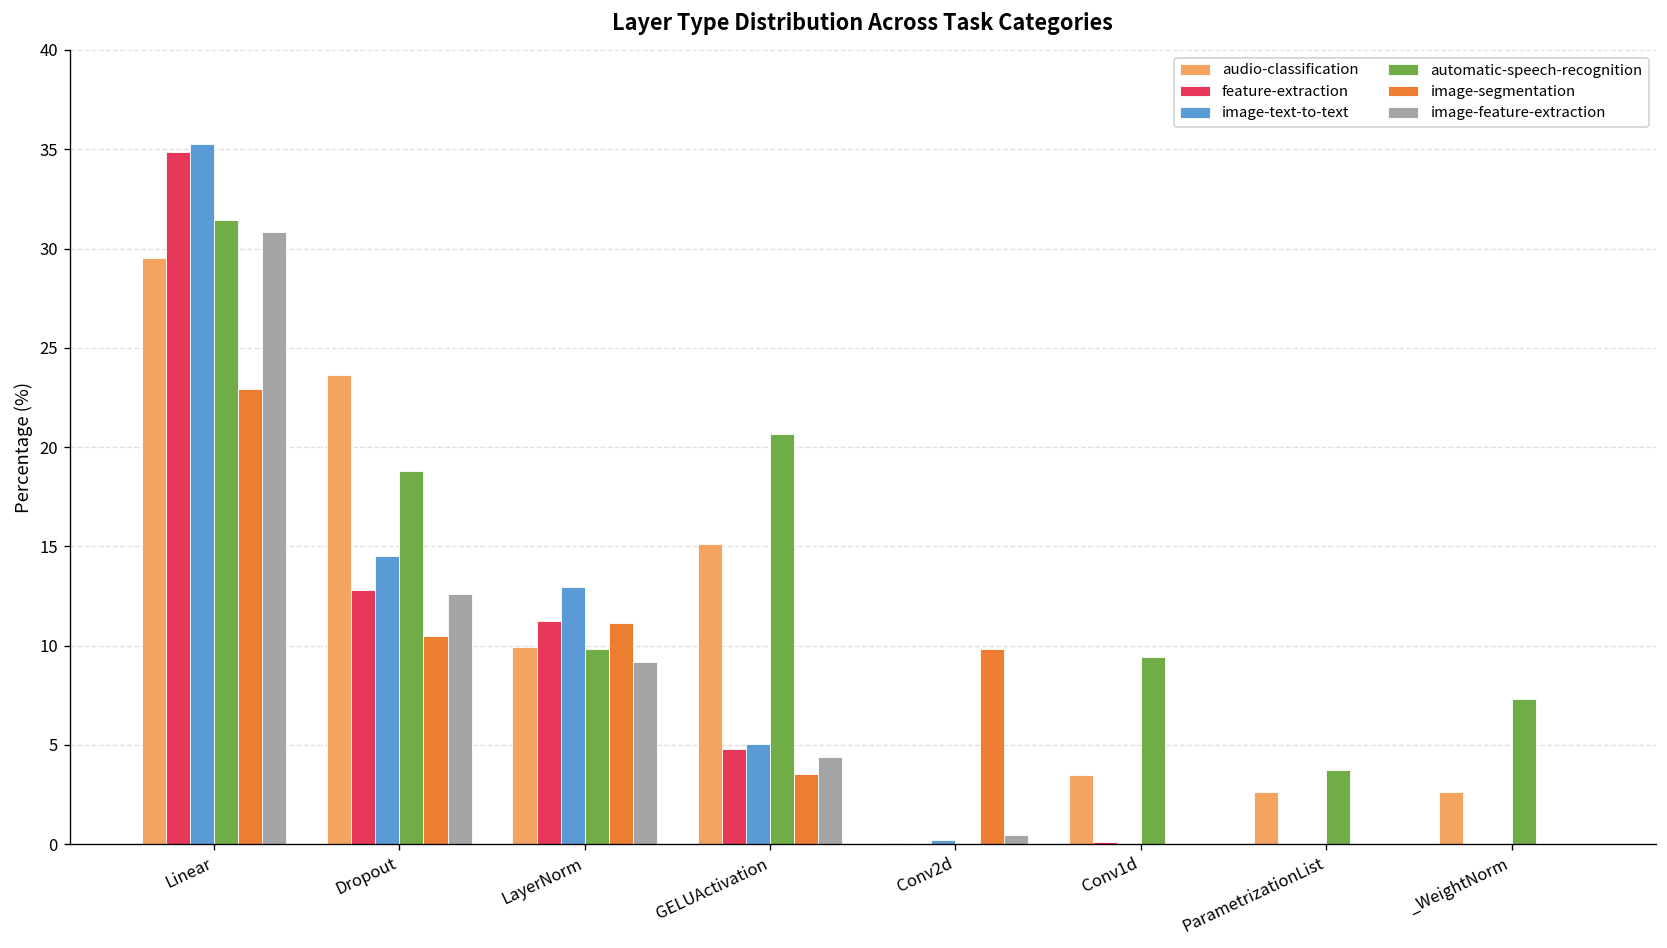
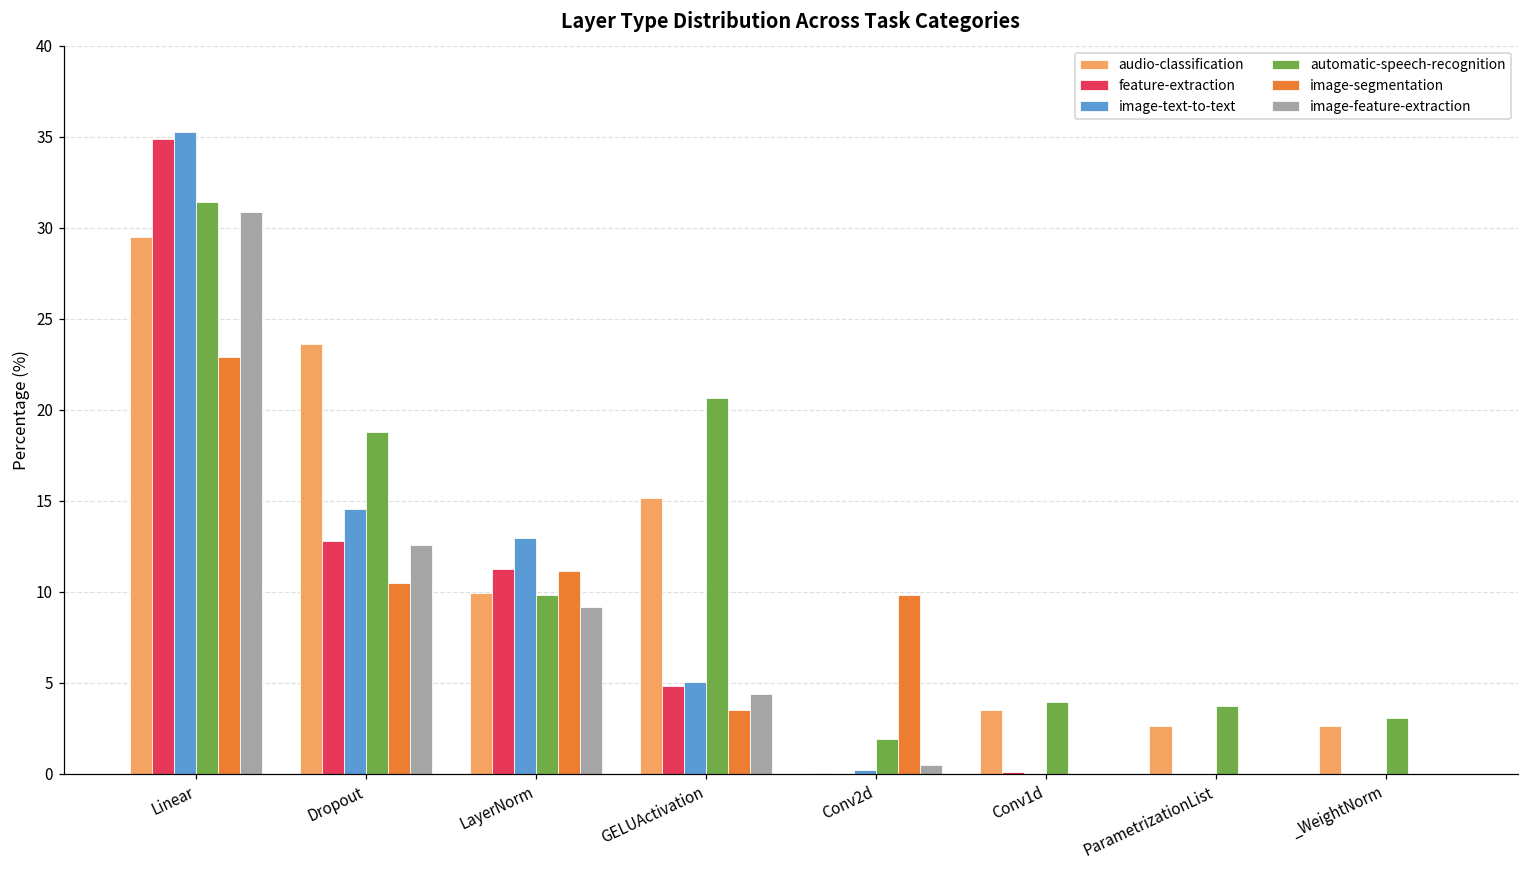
  {
    "audio-classification": {
      "Linear": 29.5,
      "Dropout": 23.6,
      "LayerNorm": 9.9,
      "GELUActivation": 15.1,
      "Conv1d": 3.5,
      "ParametrizationList": 2.6,
      "_WeightNorm": 2.6
    },
    "feature-extraction": {
      "Linear": 34.9,
      "Dropout": 12.8,
      "LayerNorm": 11.2,
      "GELUActivation": 4.8,
      "Conv2d": 0.0,
      "ParametrizationList": 0.0,
      "_WeightNorm": 0.0
    },
    "image-text-to-text": {
      "Linear": 35.2,
      "Dropout": 14.5,
      "LayerNorm": 12.9,
      "GELUActivation": 5.0,
      "Conv2d": 0.2,
      "Conv1d": 0.0,
      "ParametrizationList": 0.0,
      "_WeightNorm": 0.0
    },
    "automatic-speech-recognition": {
      "Linear": 31.4,
      "Dropout": 18.8,
      "LayerNorm": 9.8,
      "GELUActivation": 20.7,
-     "Conv2d": 0.0,
-     "Conv1d": 9.4,
+     "Conv2d": 1.9,
+     "Conv1d": 4.0,
      "ParametrizationList": 3.7,
-     "_WeightNorm": 7.3
+     "_WeightNorm": 3.0
    },
    "image-segmentation": {
      "Linear": 22.9,
      "Dropout": 10.5,
      "LayerNorm": 11.1,
      "GELUActivation": 3.5,
      "Conv2d": 9.8,
      "Conv1d": 0.0,
      "ParametrizationList": 0.0,
      "_WeightNorm": 0.0
    },
    "image-feature-extraction": {
      "Linear": 30.9,
      "Dropout": 12.6,
      "LayerNorm": 9.2,
      "GELUActivation": 4.4,
      "Conv2d": 0.5,
      "Conv1d": 0.0,
      "ParametrizationList": 0.0,
      "_WeightNorm": 0.0
    }
  }
